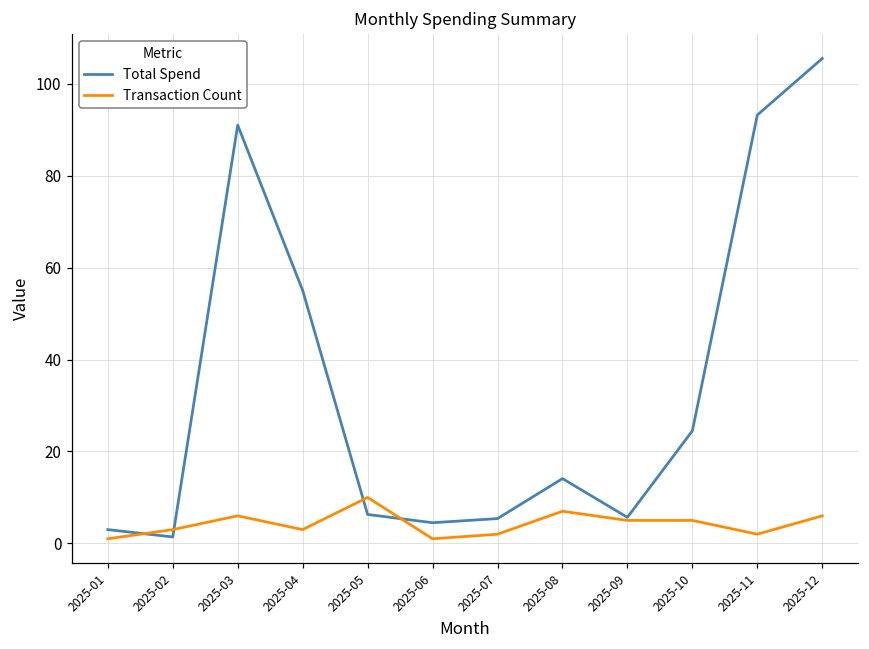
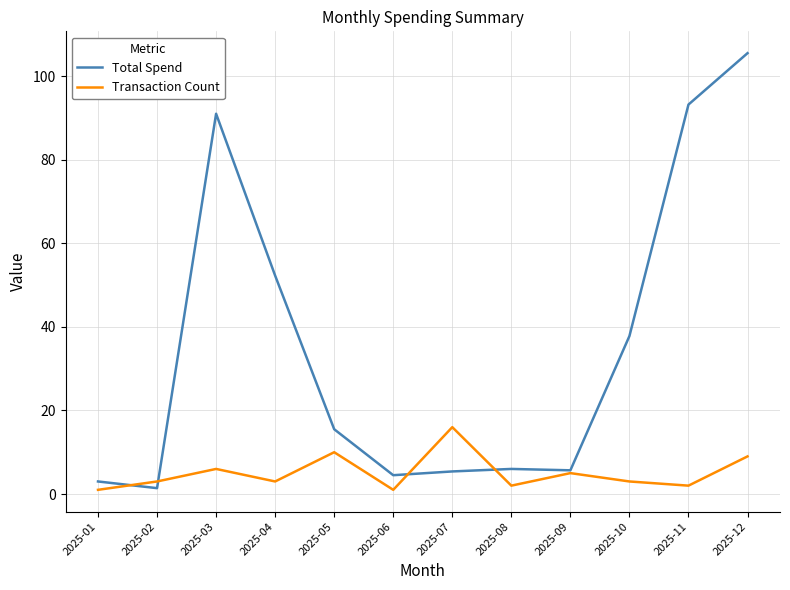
  {
    "Total Spend": {
      "2025-01": 3,
      "2025-02": 1,
      "2025-03": 91,
-     "2025-04": 55,
-     "2025-05": 6,
+     "2025-04": 52,
+     "2025-05": 16,
      "2025-06": 5,
      "2025-07": 5,
-     "2025-08": 14,
+     "2025-08": 6,
      "2025-09": 6,
-     "2025-10": 25,
+     "2025-10": 38,
      "2025-11": 93,
      "2025-12": 106
    },
    "Transaction Count": {
      "2025-01": 1,
      "2025-02": 3,
      "2025-03": 6,
      "2025-04": 3,
      "2025-05": 10,
      "2025-06": 1,
-     "2025-07": 2,
-     "2025-08": 7,
+     "2025-07": 16,
+     "2025-08": 2,
      "2025-09": 5,
-     "2025-10": 5,
+     "2025-10": 3,
      "2025-11": 2,
-     "2025-12": 6
+     "2025-12": 9
    }
  }
